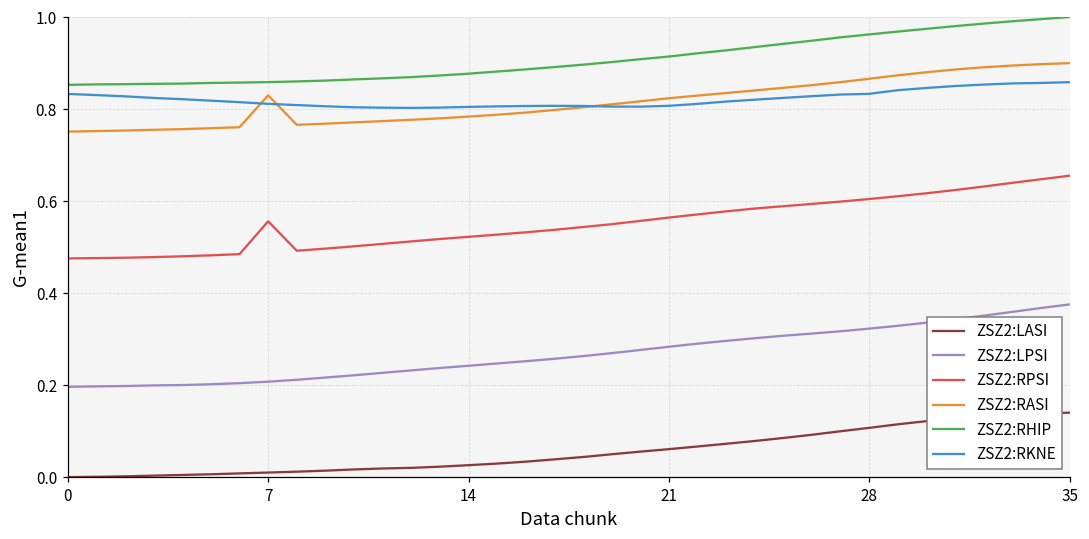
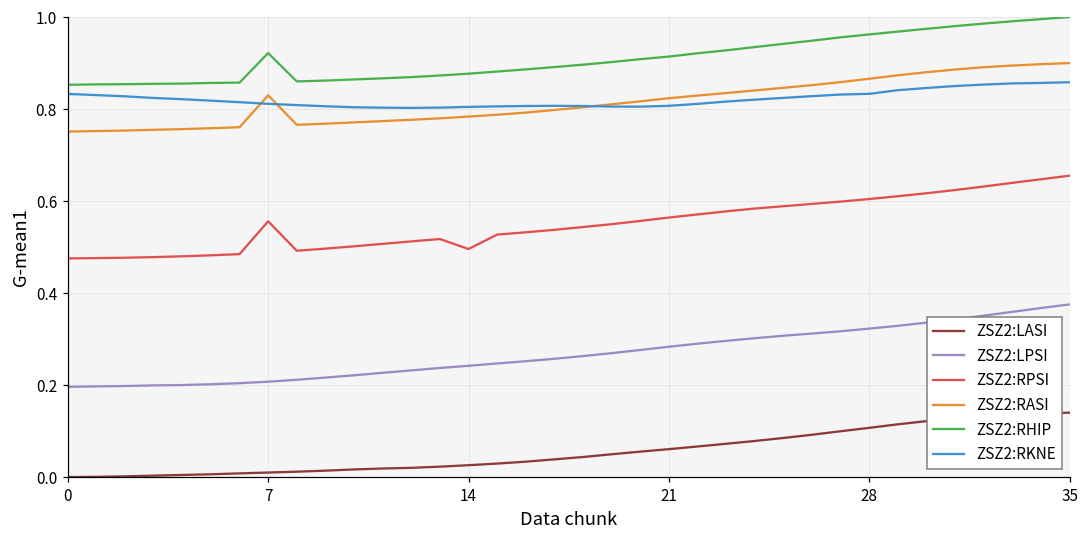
  {
    "ZSZ2:LASI": {
      "0": 0.00,
      "7": 0.01,
      "14": 0.03,
      "21": 0.06,
      "28": 0.11,
      "35": 0.14
    },
    "ZSZ2:LPSI": {
      "0": 0.20,
      "7": 0.21,
      "14": 0.24,
      "21": 0.28,
      "28": 0.32,
      "35": 0.38
    },
    "ZSZ2:RPSI": {
      "0": 0.48,
      "7": 0.56,
-     "14": 0.52,
+     "14": 0.50,
      "21": 0.56,
      "28": 0.60,
      "35": 0.66
    },
    "ZSZ2:RASI": {
      "0": 0.75,
      "7": 0.83,
      "14": 0.78,
      "21": 0.82,
      "28": 0.87,
      "35": 0.90
    },
    "ZSZ2:RHIP": {
      "0": 0.85,
-     "7": 0.86,
+     "7": 0.92,
      "14": 0.88,
      "21": 0.91,
      "28": 0.96,
      "35": 1.00
    },
    "ZSZ2:RKNE": {
      "0": 0.83,
      "7": 0.81,
      "14": 0.80,
      "21": 0.81,
      "28": 0.83,
      "35": 0.86
    }
  }
